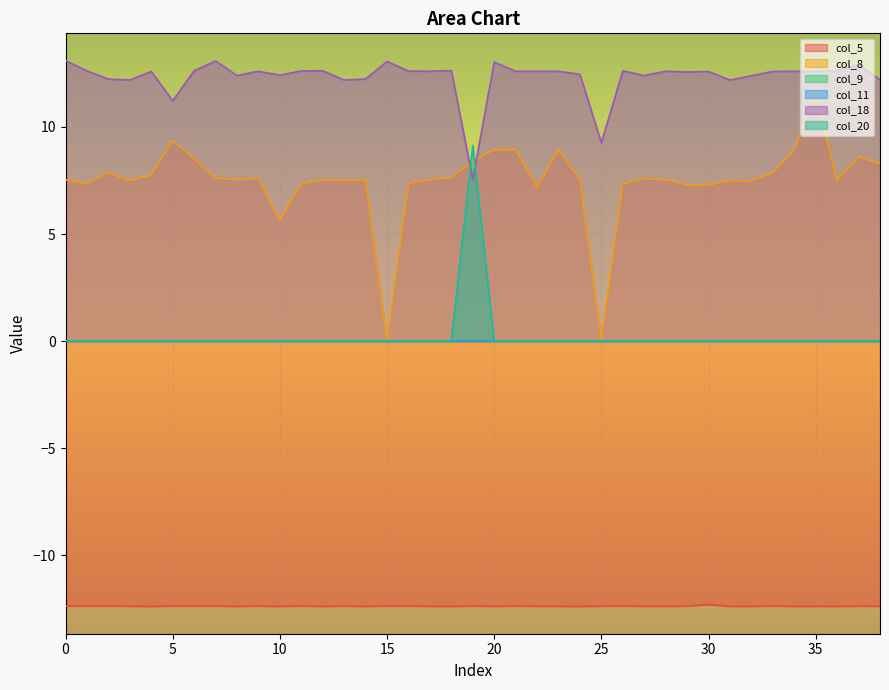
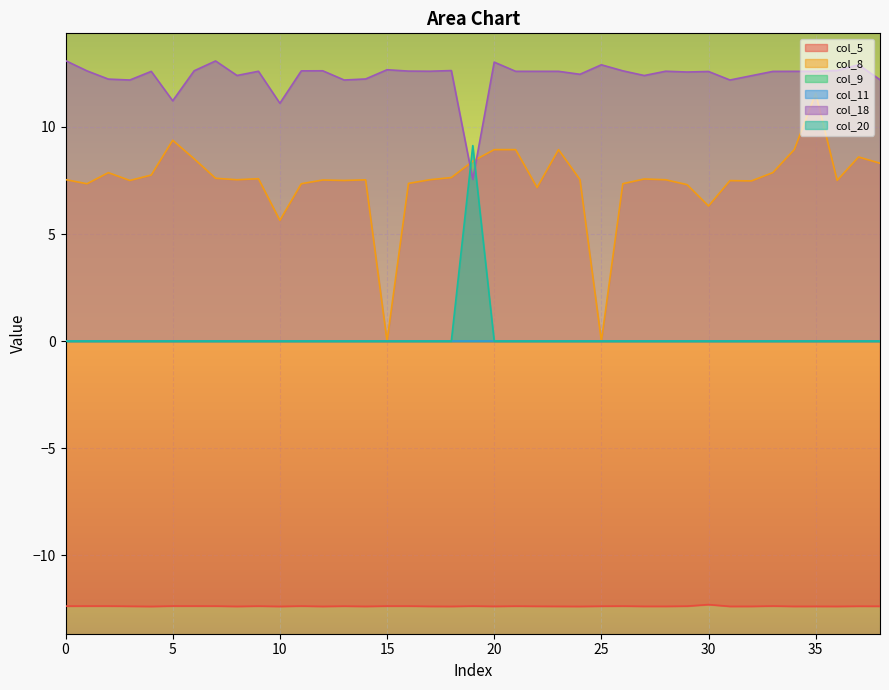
  {
    "col_8": {
      "0": 7.5,
      "5": 9.4,
      "10": 5.6,
      "20": 8.9,
-     "30": 7.3
+     "30": 6.3
    },
    "col_18": {
      "0": 13.1,
      "5": 11.2,
-     "10": 12.4,
-     "15": 13.1,
+     "10": 11.1,
+     "15": 12.7,
      "20": 13.0,
-     "25": 9.3,
+     "25": 12.9,
      "30": 12.6
    }
  }
